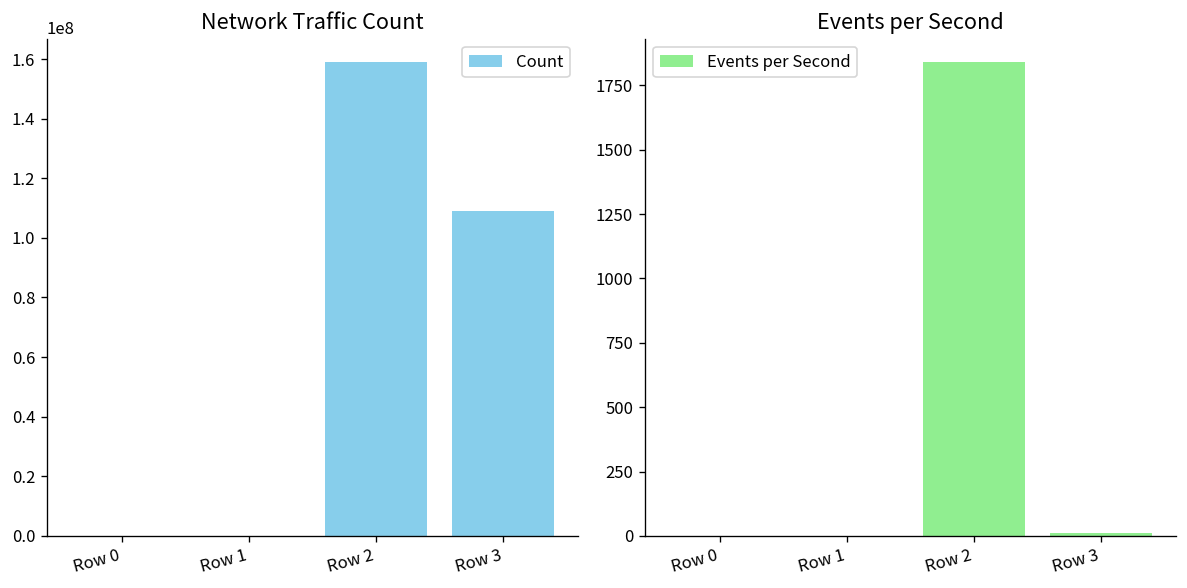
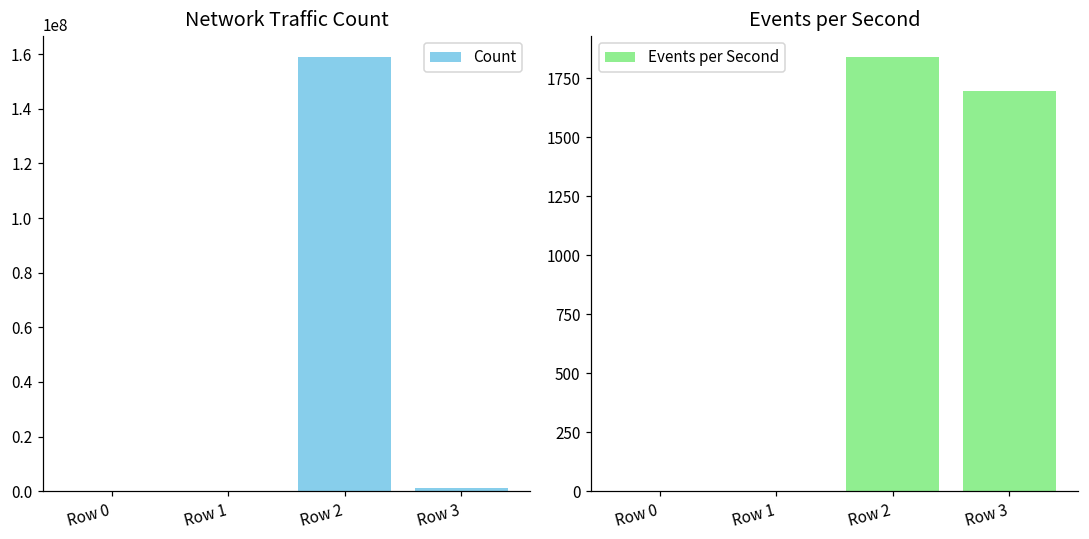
  {
    "Network Traffic Count": {
      "Row 2": 159000000,
-     "Row 3": 109000000
+     "Row 3": 1000000
    },
    "Events per Second": {
      "Row 0": 0,
      "Row 1": 0,
      "Row 2": 1840,
-     "Row 3": 10
+     "Row 3": 1700
    }
  }
